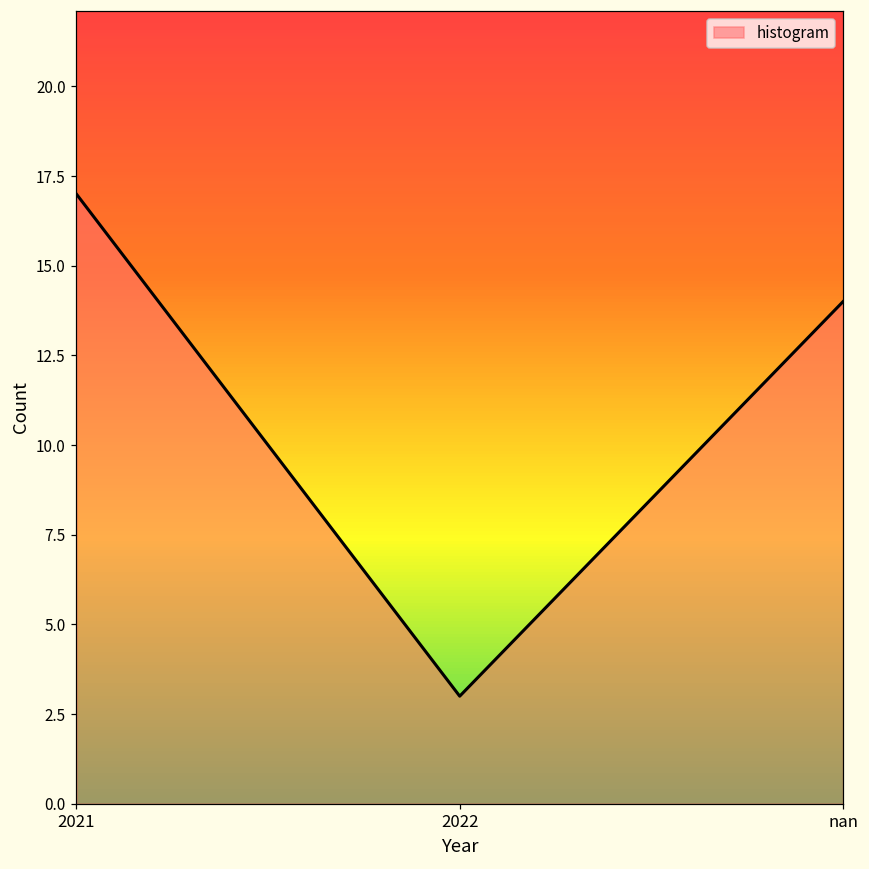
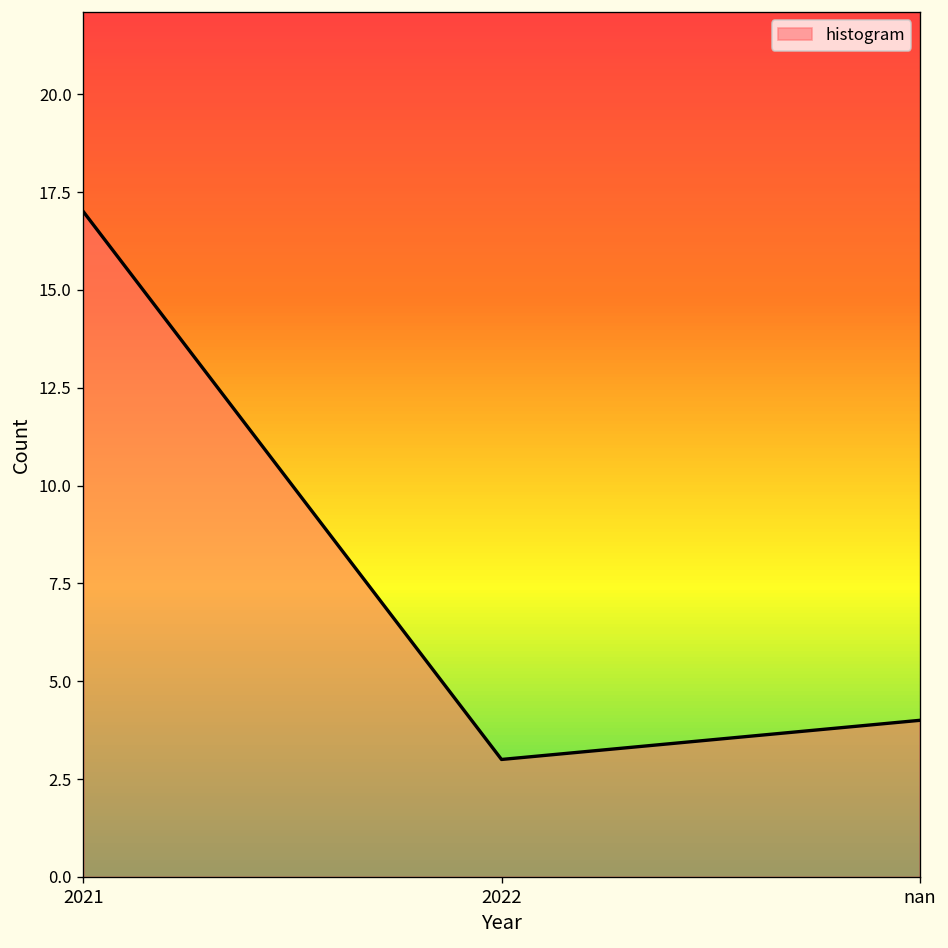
  {
    "2021": 17,
    "2022": 3,
-   "nan": 14
+   "nan": 4
  }
